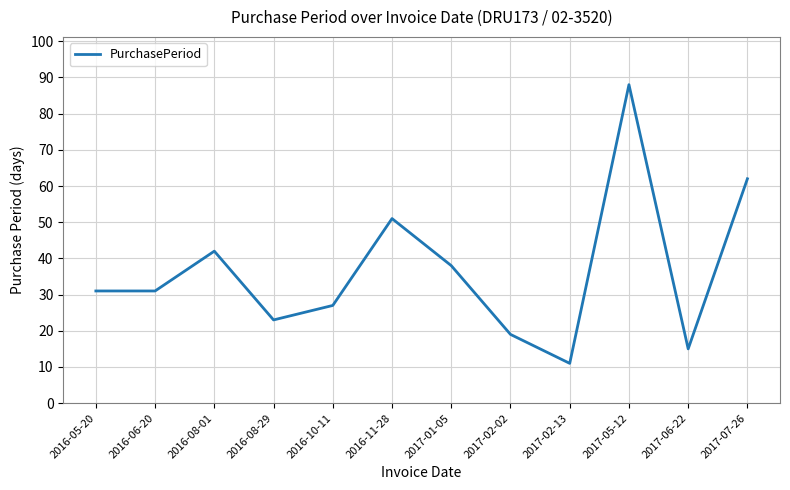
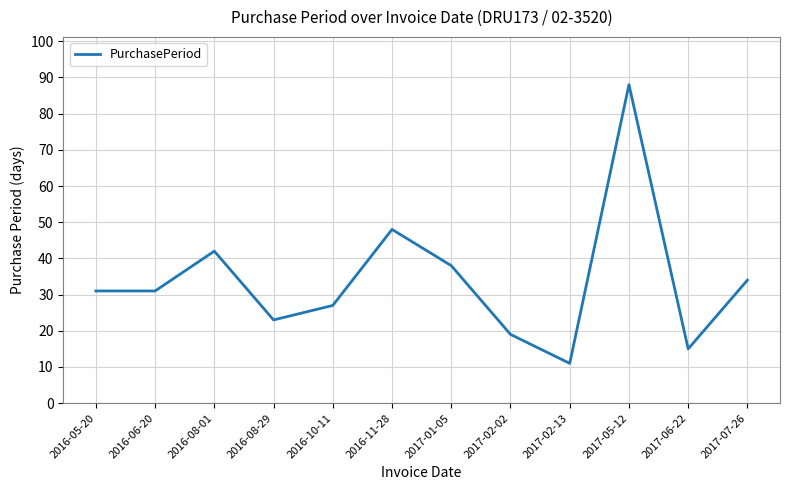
  {
    "2016-05-20": 31,
    "2016-06-20": 31,
    "2016-08-01": 42,
    "2016-08-29": 23,
    "2016-10-11": 27,
-   "2016-11-28": 51,
+   "2016-11-28": 48,
    "2017-01-05": 38,
    "2017-02-02": 19,
    "2017-02-13": 11,
    "2017-05-12": 88,
    "2017-06-22": 15,
-   "2017-07-26": 62
+   "2017-07-26": 34
  }
